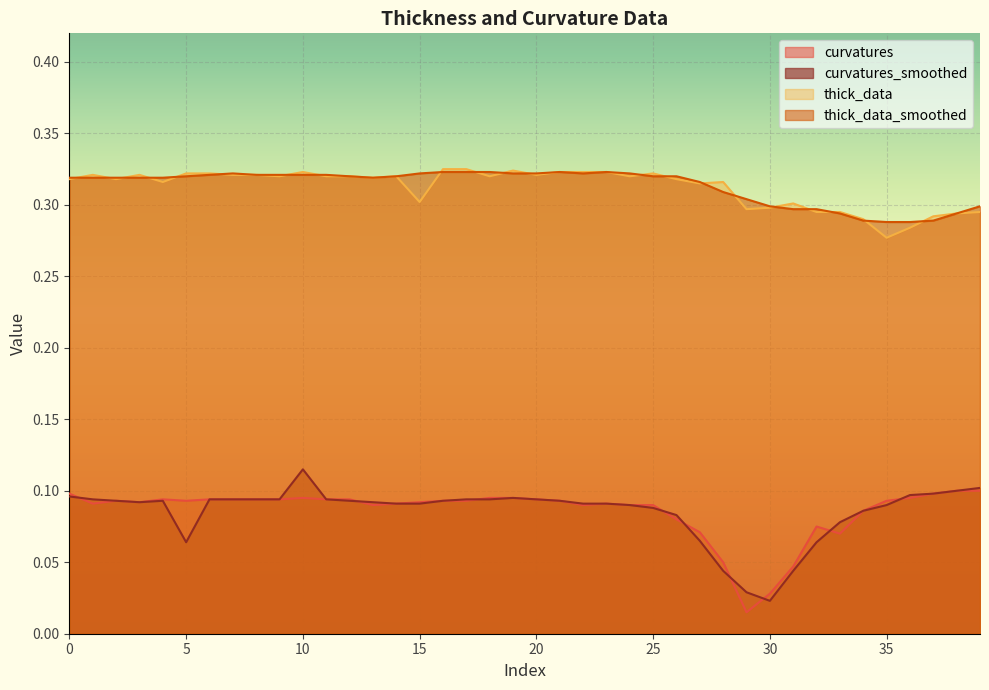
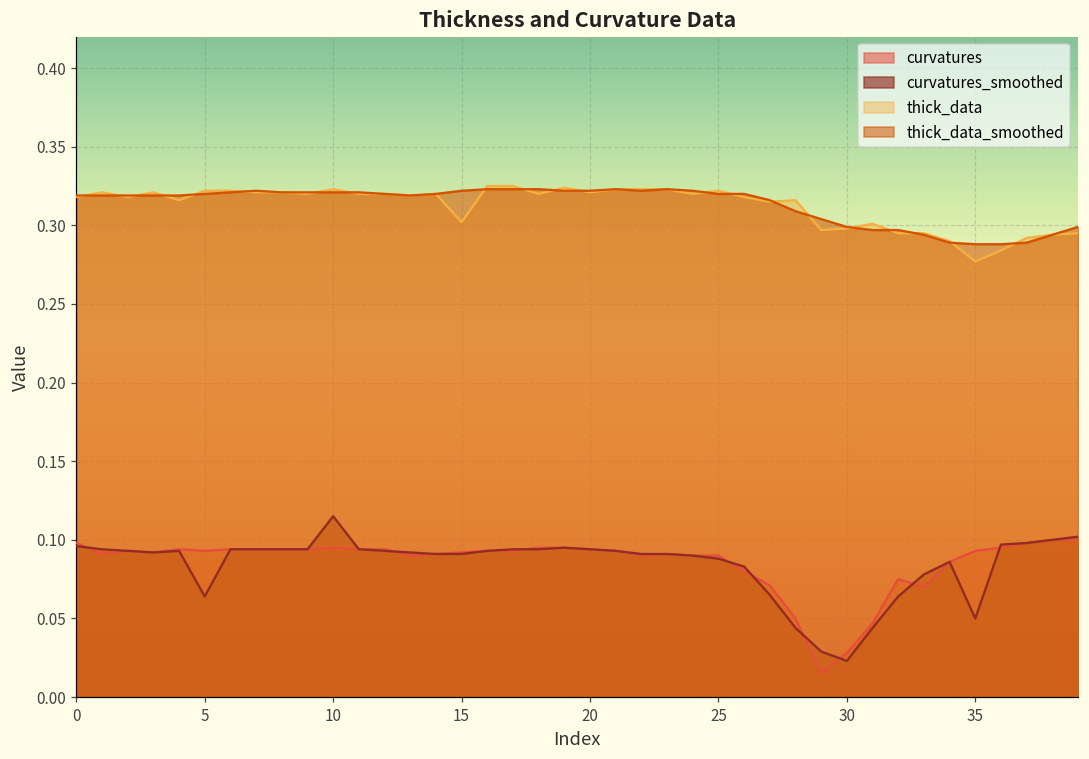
  {
    "curvatures_smoothed": {
      "0": 0.096,
      "5": 0.064,
      "10": 0.115,
      "25": 0.088,
      "30": 0.023,
-     "35": 0.09
+     "35": 0.05
    },
    "thick_data": {
      "5": 0.322,
      "10": 0.323,
      "15": 0.302,
      "25": 0.322,
      "35": 0.277
    }
  }
